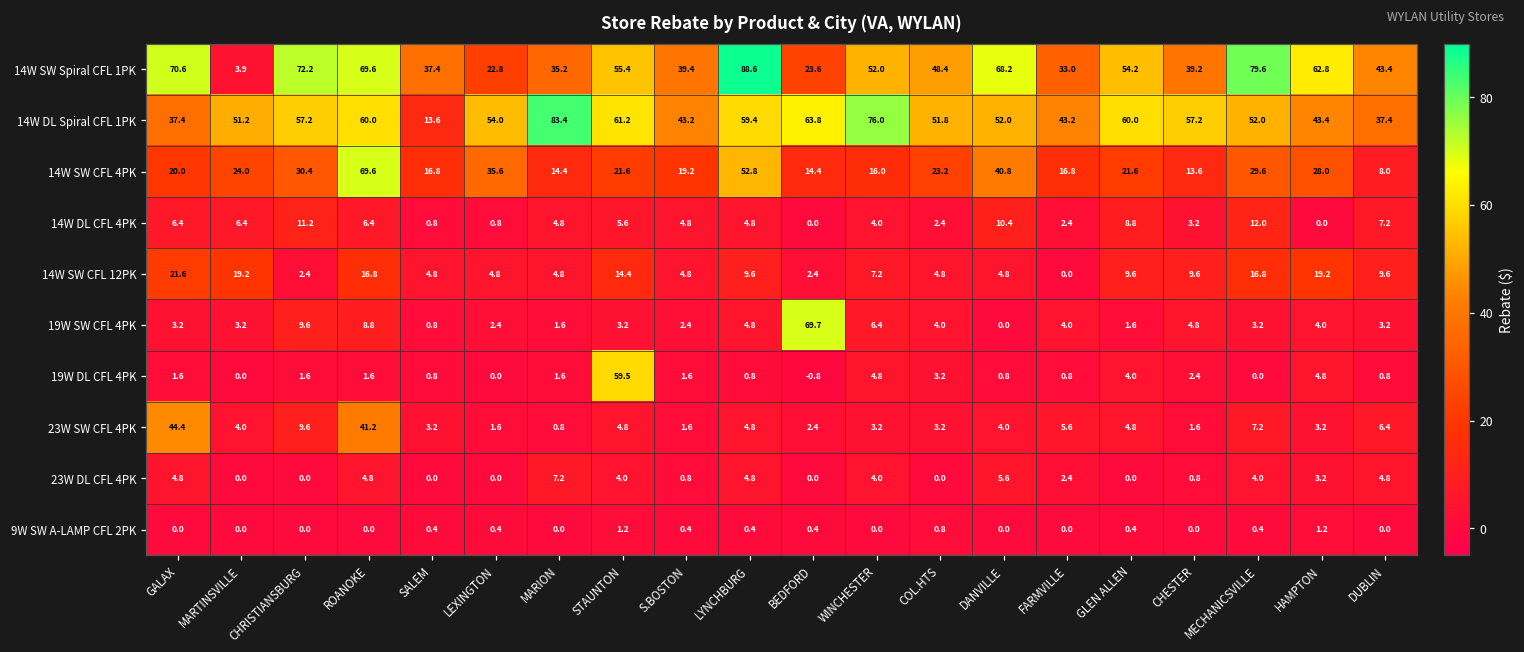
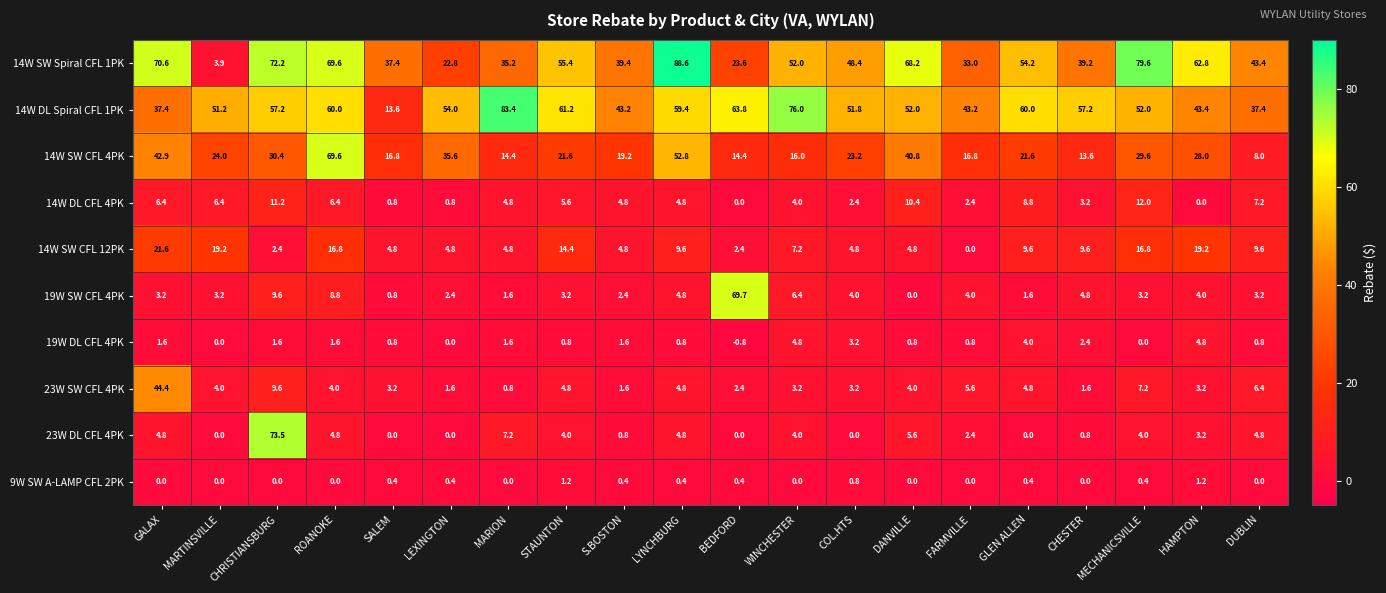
  {
    "14W SW Spiral CFL 1PK": {
      "GALAX": 70.6,
      "MARTINSVILLE": 3.9,
      "CHRISTIANSBURG": 72.2,
      "ROANOKE": 69.6,
      "SALEM": 37.4,
      "LEXINGTON": 22.8,
      "MARION": 35.2,
      "STAUNTON": 55.4,
      "S.BOSTON": 39.4,
      "LYNCHBURG": 88.6,
      "BEDFORD": 23.6,
      "WINCHESTER": 52.0,
      "COL.HTS": 48.4,
      "DANVILLE": 68.2,
      "FARMVILLE": 33.0,
      "GLEN ALLEN": 54.2,
      "CHESTER": 39.2,
      "MECHANICSVILLE": 79.6,
      "HAMPTON": 62.8,
      "DUBLIN": 43.4
    },
    "14W DL Spiral CFL 1PK": {
      "GALAX": 37.4,
      "MARTINSVILLE": 51.2,
      "CHRISTIANSBURG": 57.2,
      "ROANOKE": 60.0,
      "SALEM": 13.6,
      "LEXINGTON": 54.0,
      "MARION": 83.4,
      "STAUNTON": 61.2,
      "S.BOSTON": 43.2,
      "LYNCHBURG": 59.4,
      "BEDFORD": 63.8,
      "WINCHESTER": 76.0,
      "COL.HTS": 51.8,
      "DANVILLE": 52.0,
      "FARMVILLE": 43.2,
      "GLEN ALLEN": 60.0,
      "CHESTER": 57.2,
      "MECHANICSVILLE": 52.0,
      "HAMPTON": 43.4,
      "DUBLIN": 37.4
    },
    "14W SW CFL 4PK": {
-     "GALAX": 20.0,
+     "GALAX": 42.9,
      "MARTINSVILLE": 24.0,
      "CHRISTIANSBURG": 30.4,
      "ROANOKE": 69.6,
      "SALEM": 16.8,
      "LEXINGTON": 35.6,
      "MARION": 14.4,
      "STAUNTON": 21.6,
      "S.BOSTON": 19.2,
      "LYNCHBURG": 52.8,
      "BEDFORD": 14.4,
      "WINCHESTER": 16.0,
      "COL.HTS": 23.2,
      "DANVILLE": 40.8,
      "FARMVILLE": 16.8,
      "GLEN ALLEN": 21.6,
      "CHESTER": 13.6,
      "MECHANICSVILLE": 29.6,
      "HAMPTON": 28.0,
      "DUBLIN": 8.0
    },
    "14W DL CFL 4PK": {
      "GALAX": 6.4,
      "MARTINSVILLE": 6.4,
      "CHRISTIANSBURG": 11.2,
      "ROANOKE": 6.4,
      "SALEM": 0.8,
      "LEXINGTON": 0.8,
      "MARION": 4.8,
      "STAUNTON": 5.6,
      "S.BOSTON": 4.8,
      "LYNCHBURG": 4.8,
      "BEDFORD": 0.0,
      "WINCHESTER": 4.0,
      "COL.HTS": 2.4,
      "DANVILLE": 10.4,
      "FARMVILLE": 2.4,
      "GLEN ALLEN": 8.8,
      "CHESTER": 3.2,
      "MECHANICSVILLE": 12.0,
      "HAMPTON": 0.0,
      "DUBLIN": 7.2
    },
    "14W SW CFL 12PK": {
      "GALAX": 21.6,
      "MARTINSVILLE": 19.2,
      "CHRISTIANSBURG": 2.4,
      "ROANOKE": 16.8,
      "SALEM": 4.8,
      "LEXINGTON": 4.8,
      "MARION": 4.8,
      "STAUNTON": 14.4,
      "S.BOSTON": 4.8,
      "LYNCHBURG": 9.6,
      "BEDFORD": 2.4,
      "WINCHESTER": 7.2,
      "COL.HTS": 4.8,
      "DANVILLE": 4.8,
      "FARMVILLE": 0.0,
      "GLEN ALLEN": 9.6,
      "CHESTER": 9.6,
      "MECHANICSVILLE": 16.8,
      "HAMPTON": 19.2,
      "DUBLIN": 9.6
    },
    "19W SW CFL 4PK": {
      "GALAX": 3.2,
      "MARTINSVILLE": 3.2,
      "CHRISTIANSBURG": 9.6,
      "ROANOKE": 8.8,
      "SALEM": 0.8,
      "LEXINGTON": 2.4,
      "MARION": 1.6,
      "STAUNTON": 3.2,
      "S.BOSTON": 2.4,
      "LYNCHBURG": 4.8,
      "BEDFORD": 69.7,
      "WINCHESTER": 6.4,
      "COL.HTS": 4.0,
      "DANVILLE": 0.0,
      "FARMVILLE": 4.0,
      "GLEN ALLEN": 1.6,
      "CHESTER": 4.8,
      "MECHANICSVILLE": 3.2,
      "HAMPTON": 4.0,
      "DUBLIN": 3.2
    },
    "19W DL CFL 4PK": {
      "GALAX": 1.6,
      "MARTINSVILLE": 0.0,
      "CHRISTIANSBURG": 1.6,
      "ROANOKE": 1.6,
      "SALEM": 0.8,
      "LEXINGTON": 0.0,
      "MARION": 1.6,
-     "STAUNTON": 59.5,
+     "STAUNTON": 0.8,
      "S.BOSTON": 1.6,
      "LYNCHBURG": 0.8,
      "BEDFORD": -0.8,
      "WINCHESTER": 4.8,
      "COL.HTS": 3.2,
      "DANVILLE": 0.8,
      "FARMVILLE": 0.8,
      "GLEN ALLEN": 4.0,
      "CHESTER": 2.4,
      "MECHANICSVILLE": 0.0,
      "HAMPTON": 4.8,
      "DUBLIN": 0.8
    },
    "23W SW CFL 4PK": {
      "GALAX": 44.4,
      "MARTINSVILLE": 4.0,
      "CHRISTIANSBURG": 9.6,
-     "ROANOKE": 41.2,
+     "ROANOKE": 4.0,
      "SALEM": 3.2,
      "LEXINGTON": 1.6,
      "MARION": 0.8,
      "STAUNTON": 4.8,
      "S.BOSTON": 1.6,
      "LYNCHBURG": 4.8,
      "BEDFORD": 2.4,
      "WINCHESTER": 3.2,
      "COL.HTS": 3.2,
      "DANVILLE": 4.0,
      "FARMVILLE": 5.6,
      "GLEN ALLEN": 4.8,
      "CHESTER": 1.6,
      "MECHANICSVILLE": 7.2,
      "HAMPTON": 3.2,
      "DUBLIN": 6.4
    },
    "23W DL CFL 4PK": {
      "GALAX": 4.8,
      "MARTINSVILLE": 0.0,
-     "CHRISTIANSBURG": 0.0,
+     "CHRISTIANSBURG": 73.5,
      "ROANOKE": 4.8,
      "SALEM": 0.0,
      "LEXINGTON": 0.0,
      "MARION": 7.2,
      "STAUNTON": 4.0,
      "S.BOSTON": 0.8,
      "LYNCHBURG": 4.8,
      "BEDFORD": 0.0,
      "WINCHESTER": 4.0,
      "COL.HTS": 0.0,
      "DANVILLE": 5.6,
      "FARMVILLE": 2.4,
      "GLEN ALLEN": 0.0,
      "CHESTER": 0.8,
      "MECHANICSVILLE": 4.0,
      "HAMPTON": 3.2,
      "DUBLIN": 4.8
    },
    "9W SW A-LAMP CFL 2PK": {
      "GALAX": 0.0,
      "MARTINSVILLE": 0.0,
      "CHRISTIANSBURG": 0.0,
      "ROANOKE": 0.0,
      "SALEM": 0.4,
      "LEXINGTON": 0.4,
      "MARION": 0.0,
      "STAUNTON": 1.2,
      "S.BOSTON": 0.4,
      "LYNCHBURG": 0.4,
      "BEDFORD": 0.4,
      "WINCHESTER": 0.0,
      "COL.HTS": 0.8,
      "DANVILLE": 0.0,
      "FARMVILLE": 0.0,
      "GLEN ALLEN": 0.4,
      "CHESTER": 0.0,
      "MECHANICSVILLE": 0.4,
      "HAMPTON": 1.2,
      "DUBLIN": 0.0
    }
  }
